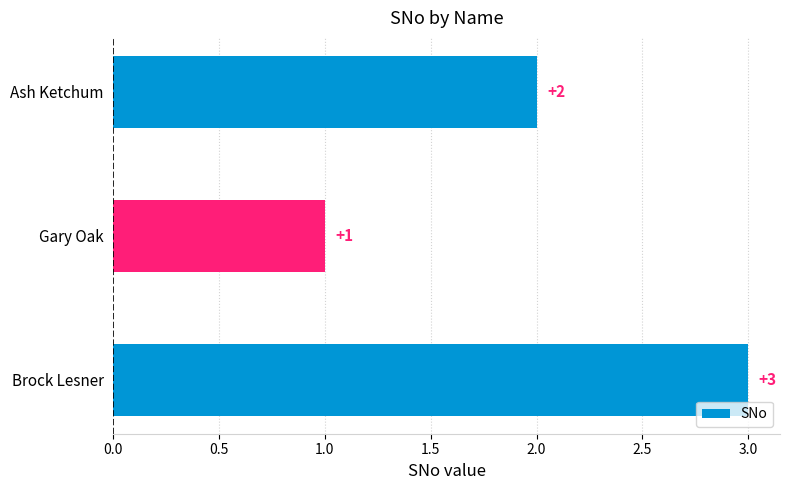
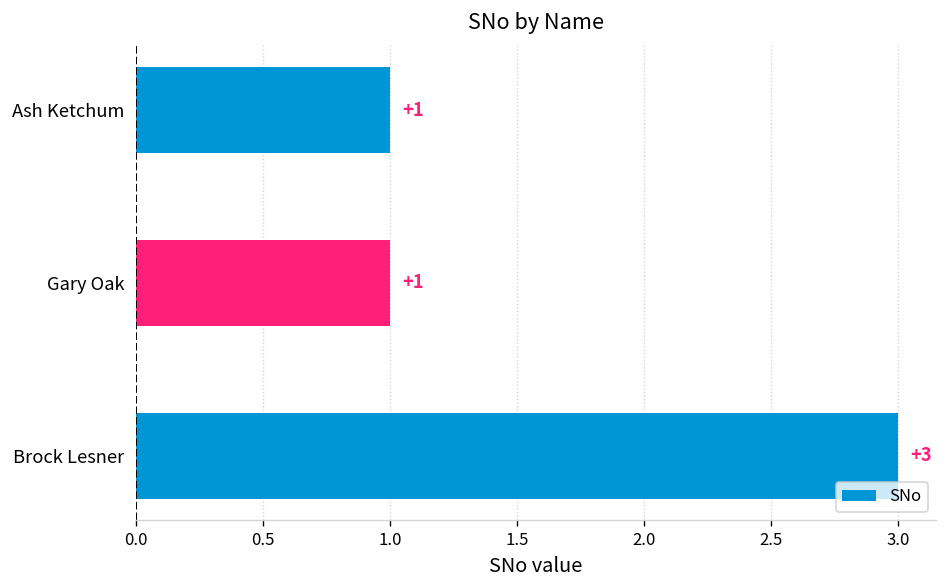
  {
-   "Ash Ketchum": "+2",
+   "Ash Ketchum": "+1",
    "Gary Oak": "+1",
    "Brock Lesner": "+3"
  }
